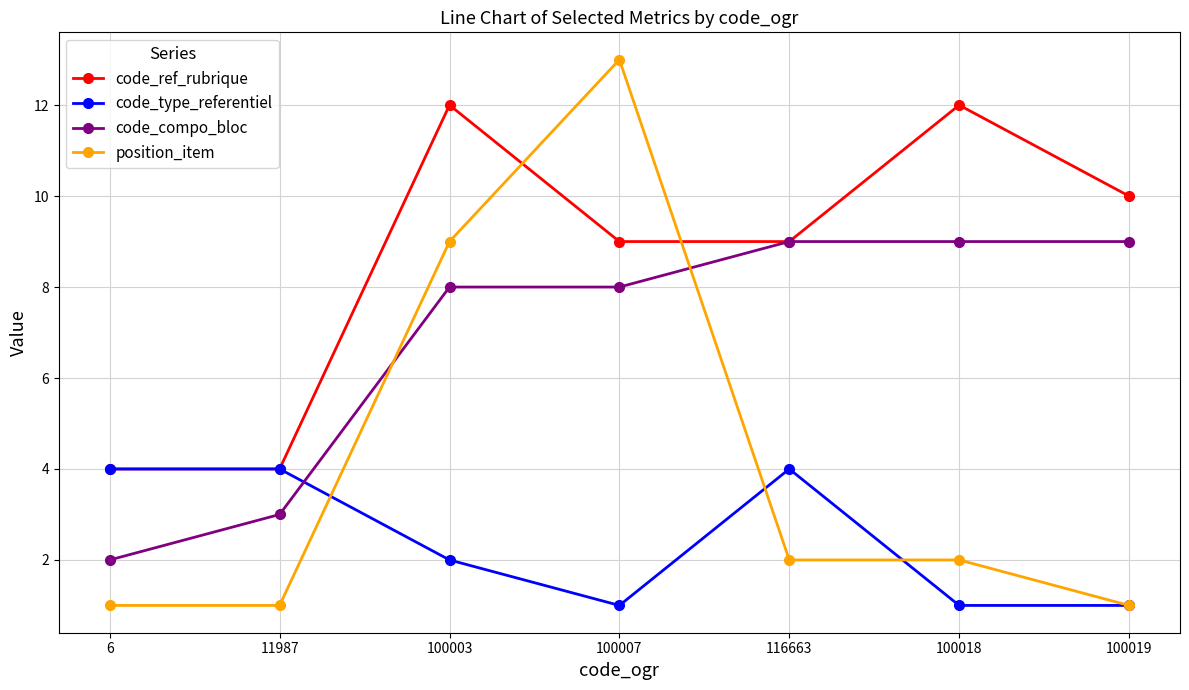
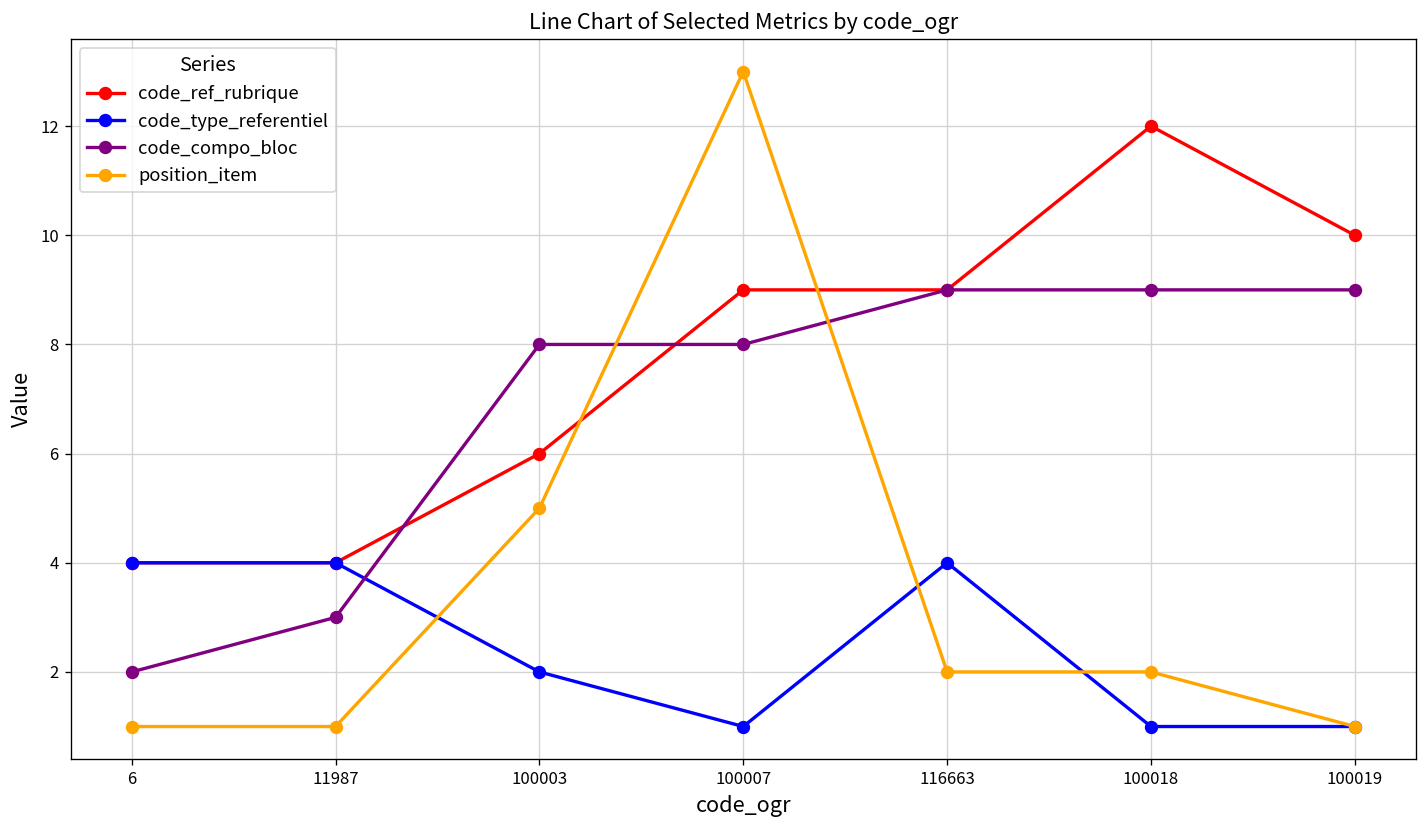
  {
    "code_ref_rubrique": {
-     "100003": 12,
+     "100003": 6,
      "100007": 9,
      "100018": 12,
      "100019": 10
    },
    "code_type_referentiel": {
      "100003": 2,
      "100007": 1,
      "116663": 4,
      "100018": 1
    },
    "code_compo_bloc": {
      "6": 2,
      "11987": 3,
      "100003": 8,
      "100007": 8,
      "100018": 9,
      "100019": 9
    },
    "position_item": {
      "6": 1,
      "11987": 1,
-     "100003": 9,
+     "100003": 5,
      "100007": 13,
      "116663": 2,
      "100018": 2
    }
  }
